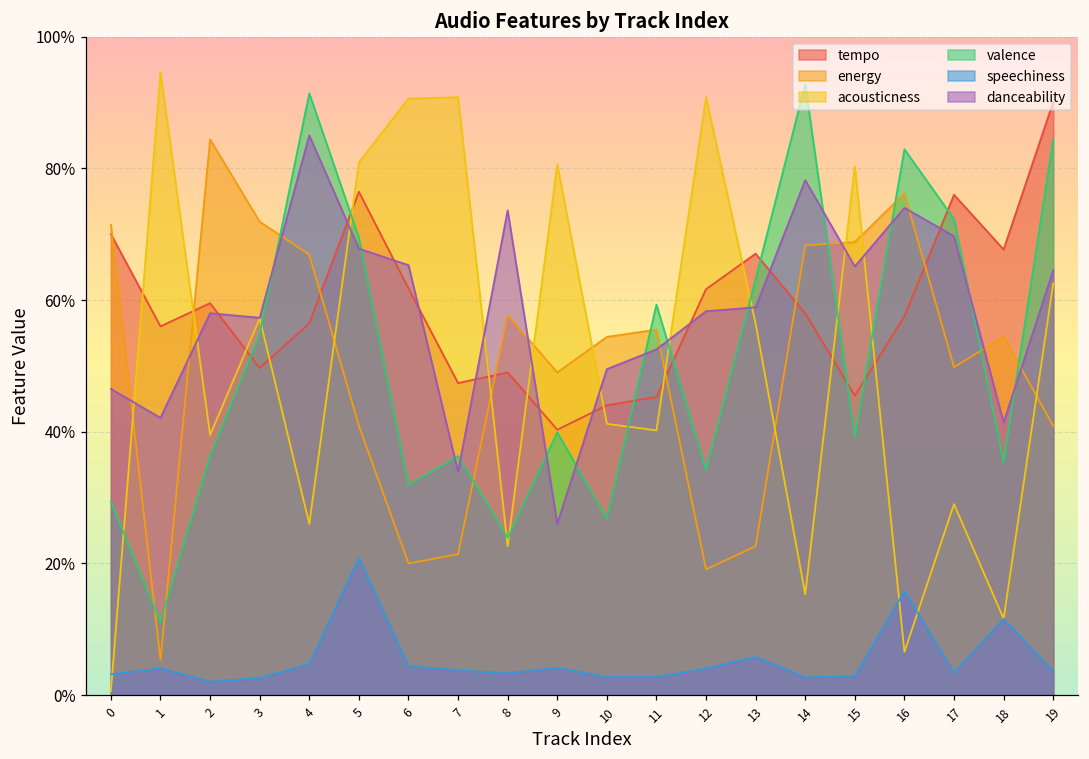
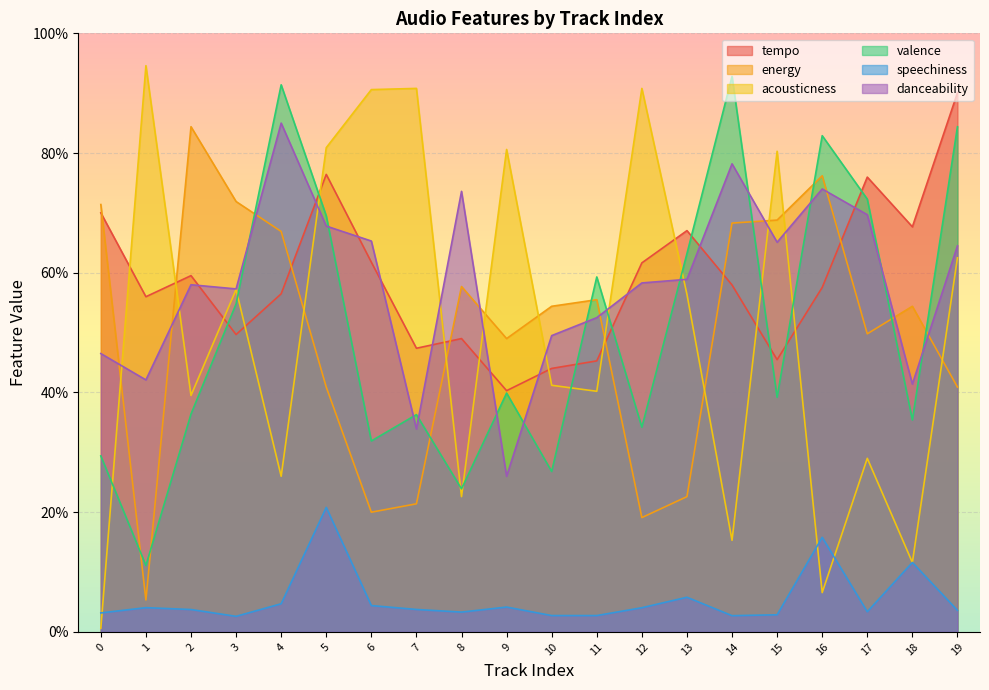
  {
    "tempo": {
      "0": "70%",
      "1": "56%",
      "2": "60%",
      "3": "50%",
      "4": "56%",
      "5": "76%",
      "6": "62%",
      "7": "47%",
      "8": "49%",
      "10": "44%",
      "11": "45%",
      "12": "62%",
      "13": "67%",
      "14": "58%",
      "15": "45%",
      "16": "58%",
      "17": "76%",
      "18": "68%"
    },
    "valence": {
      "0": "29%",
      "1": "11%",
      "2": "36%",
      "3": "55%",
      "4": "91%",
      "5": "70%",
      "6": "32%",
      "7": "36%",
      "8": "24%",
      "10": "27%",
      "11": "59%",
      "12": "34%",
      "13": "63%",
      "15": "39%",
      "16": "83%",
      "17": "72%",
      "18": "35%",
      "19": "84%"
    },
    "speechiness": {
      "0": "3%",
      "1": "4%",
-     "2": "2%",
+     "2": "4%",
      "3": "3%",
      "4": "5%",
      "5": "21%",
      "6": "4%",
      "7": "4%",
      "8": "3%",
      "9": "4%",
      "10": "3%",
      "11": "3%",
      "12": "4%",
      "13": "6%",
      "14": "3%",
      "15": "3%",
      "16": "16%",
      "17": "3%",
      "19": "4%"
    },
    "danceability": {
      "0": "47%",
      "1": "42%",
      "2": "58%",
      "4": "85%",
      "5": "68%",
      "6": "65%",
      "7": "34%",
      "8": "74%",
      "9": "26%",
      "10": "50%",
      "11": "53%",
      "12": "58%",
      "13": "59%",
      "14": "78%",
      "15": "65%",
      "16": "74%",
      "17": "70%",
      "18": "41%",
      "19": "65%"
    }
  }
